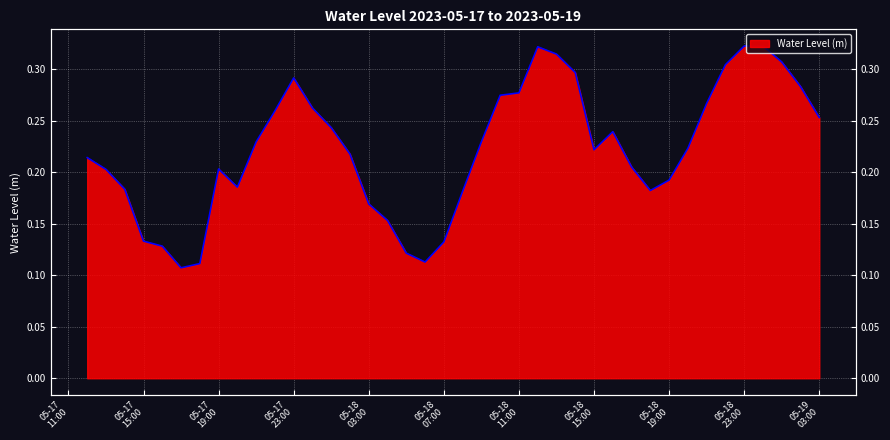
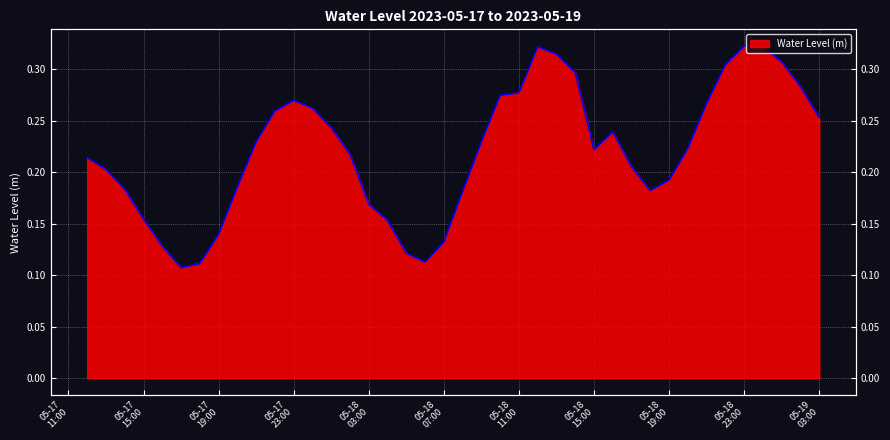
  {
-   "05-17 15:00": 0.133,
-   "05-17 19:00": 0.203,
-   "05-17 23:00": 0.292,
+   "05-17 15:00": 0.155,
+   "05-17 19:00": 0.140,
+   "05-17 23:00": 0.270,
    "05-18 03:00": 0.169,
    "05-18 07:00": 0.132,
    "05-18 11:00": 0.277,
    "05-18 15:00": 0.222,
    "05-18 19:00": 0.192,
    "05-18 23:00": 0.323,
    "05-19 03:00": 0.253
  }
